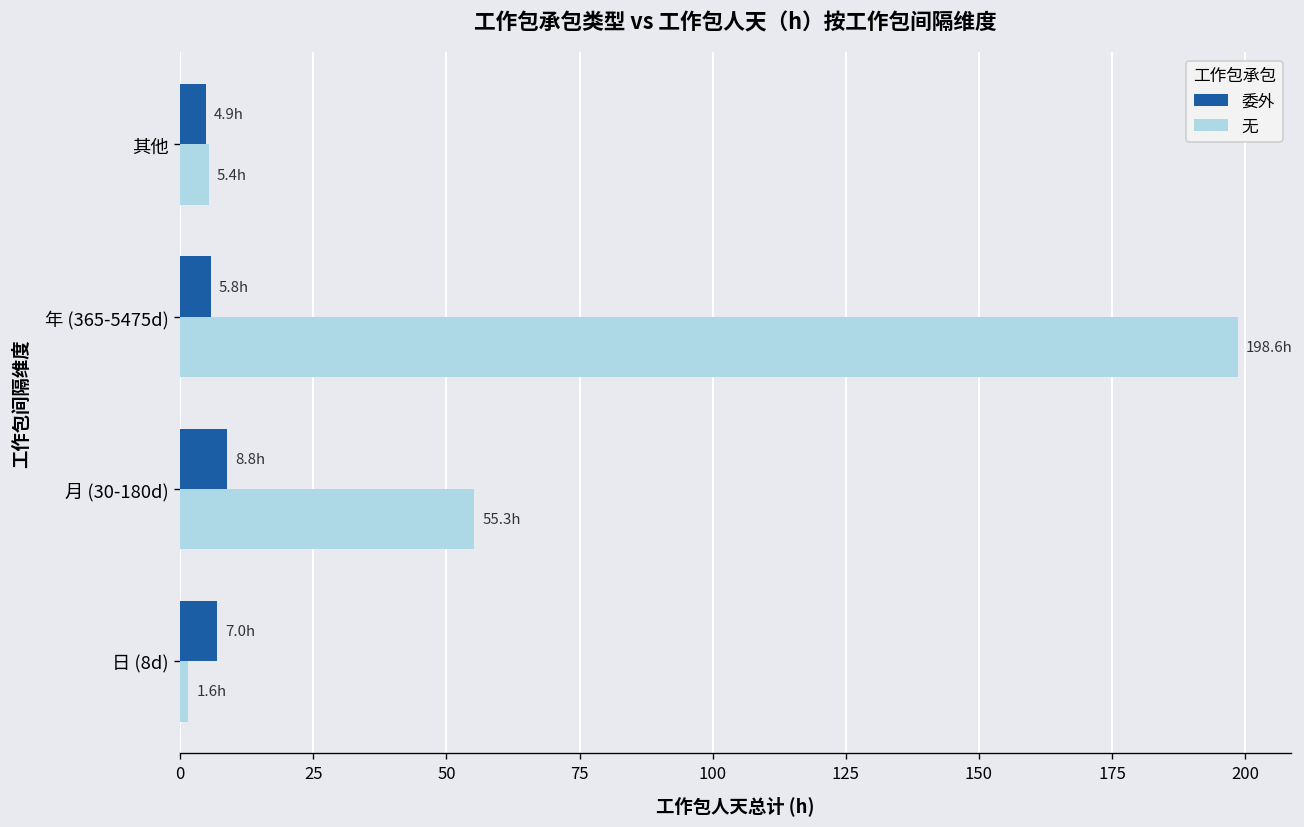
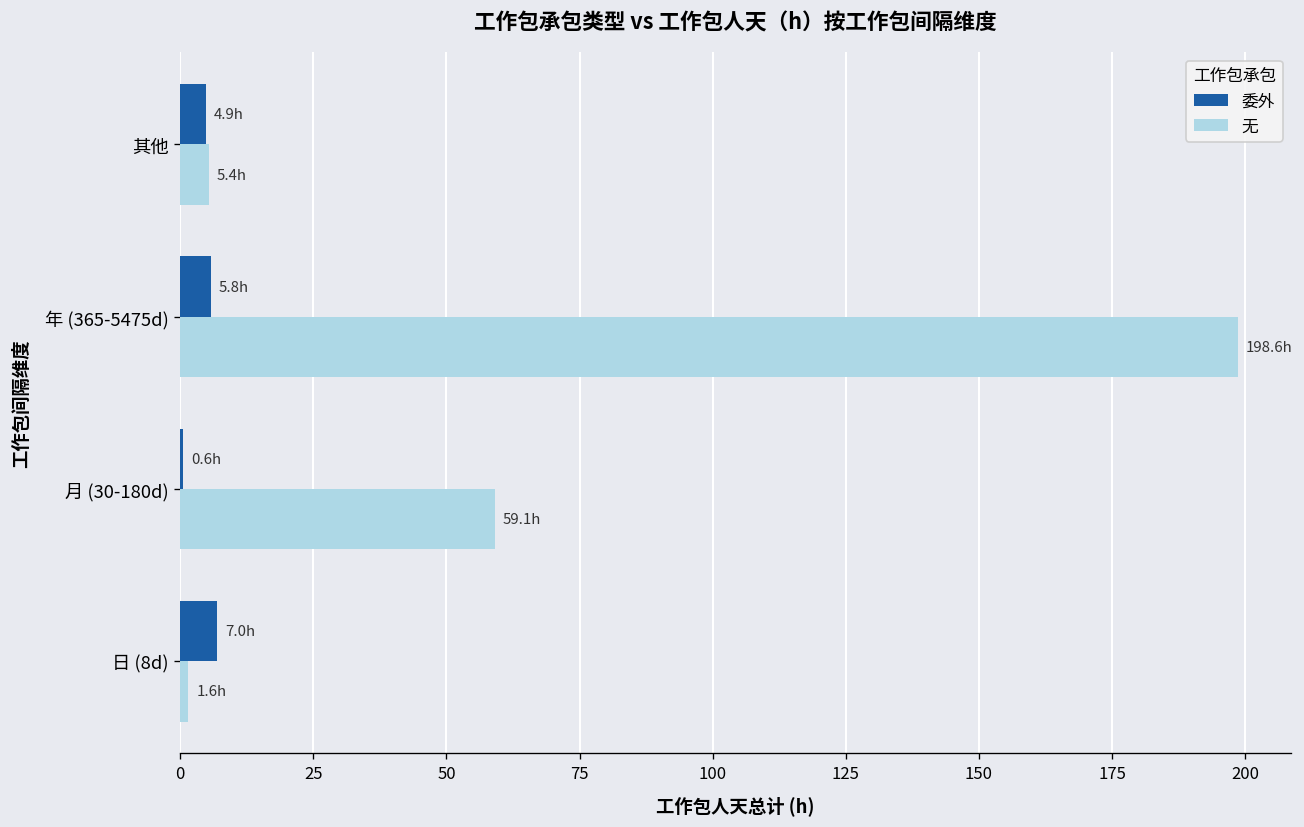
  {
    "委外": {
      "其他": "4.9h",
      "年 (365-5475d)": "5.8h",
-     "月 (30-180d)": "8.8h",
+     "月 (30-180d)": "0.6h",
      "日 (8d)": "7.0h"
    },
    "无": {
      "其他": "5.4h",
      "年 (365-5475d)": "198.6h",
-     "月 (30-180d)": "55.3h",
+     "月 (30-180d)": "59.1h",
      "日 (8d)": "1.6h"
    }
  }
